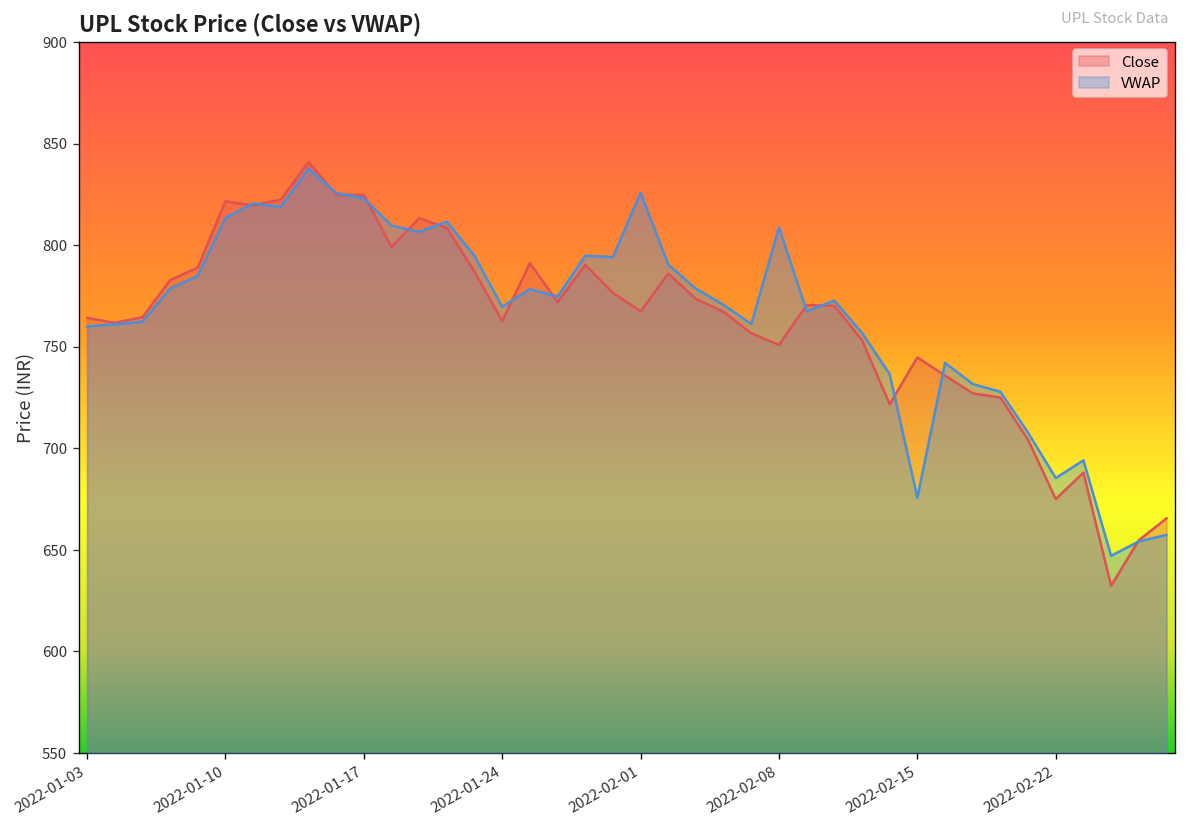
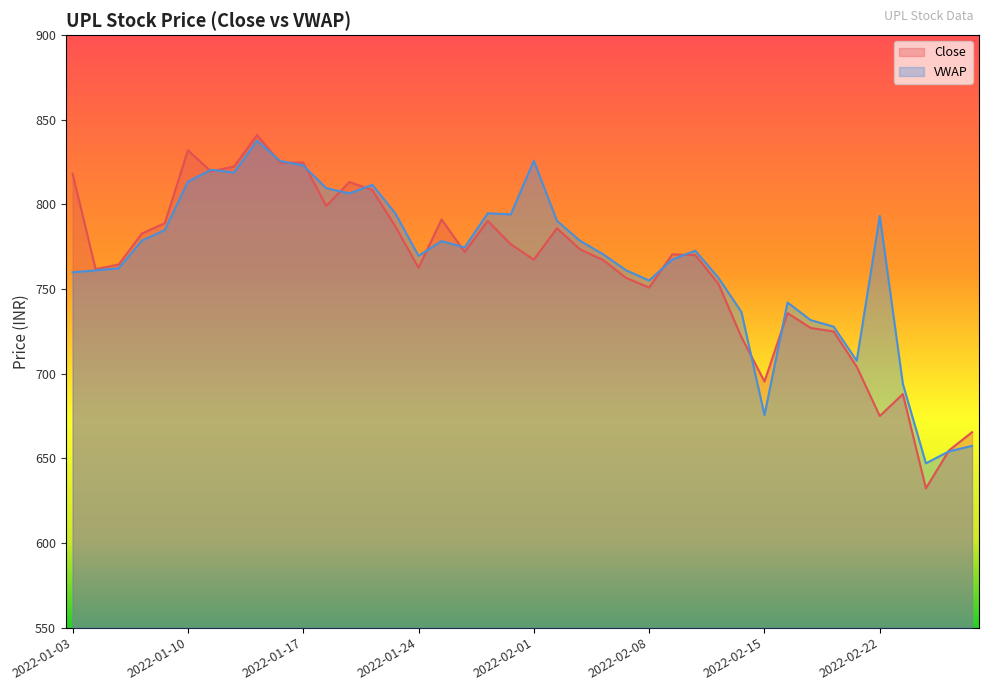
  {
    "Close": {
-     "2022-01-03": 764,
-     "2022-01-10": 822,
+     "2022-01-03": 818,
+     "2022-01-10": 832,
      "2022-01-17": 825,
      "2022-01-24": 763,
      "2022-02-01": 767,
      "2022-02-08": 751,
-     "2022-02-15": 745,
+     "2022-02-15": 695,
      "2022-02-22": 675
    },
    "VWAP": {
      "2022-01-03": 760,
      "2022-01-10": 813,
      "2022-01-17": 823,
      "2022-01-24": 770,
      "2022-02-01": 826,
-     "2022-02-08": 809,
+     "2022-02-08": 755,
      "2022-02-15": 676,
-     "2022-02-22": 685
+     "2022-02-22": 793
    }
  }
